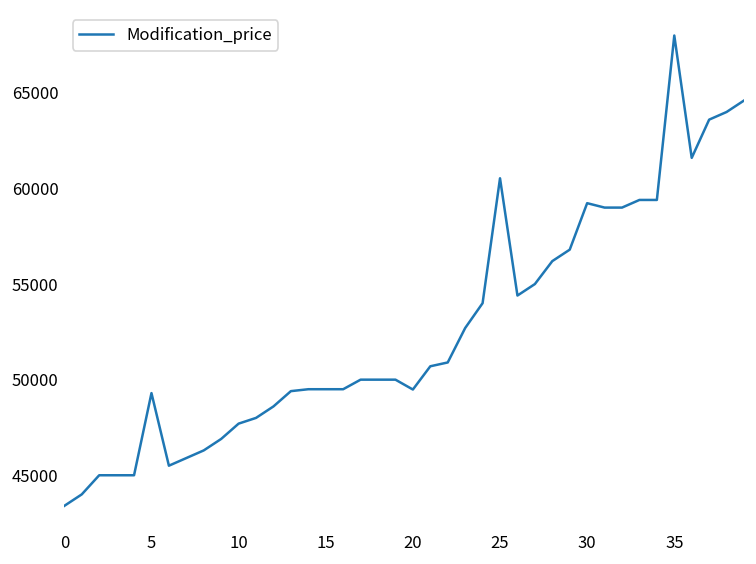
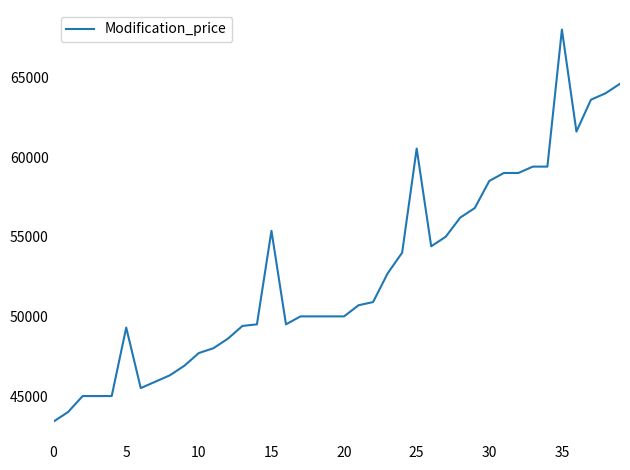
  {
    "0": 43400,
    "5": 49300,
    "10": 47700,
-   "15": 49500,
-   "20": 49500,
+   "15": 55400,
+   "20": 50000,
    "25": 60500,
-   "30": 59200,
+   "30": 58500,
    "35": 68000
  }
